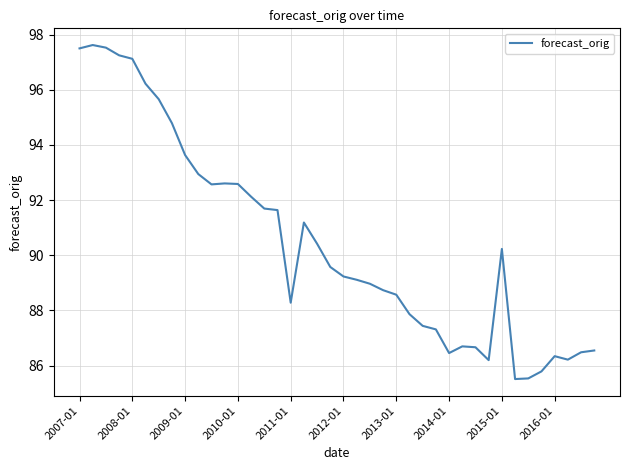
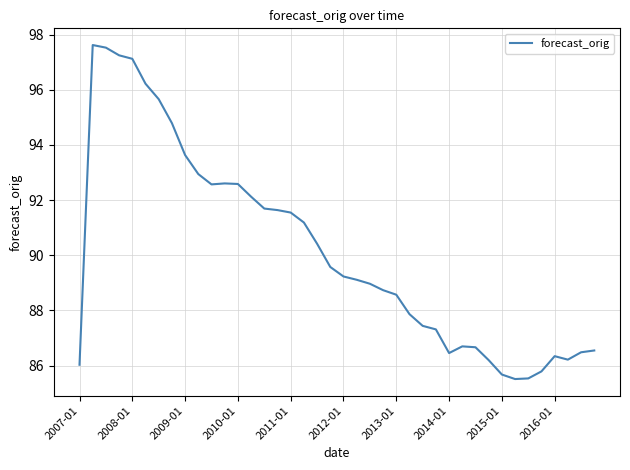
  {
-   "2007-01": 97.5,
+   "2007-01": 86.0,
    "2008-01": 97.1,
    "2009-01": 93.6,
    "2010-01": 92.6,
-   "2011-01": 88.3,
+   "2011-01": 91.5,
    "2012-01": 89.2,
    "2013-01": 88.6,
    "2014-01": 86.5,
-   "2015-01": 90.2,
+   "2015-01": 85.7,
    "2016-01": 86.3
  }
